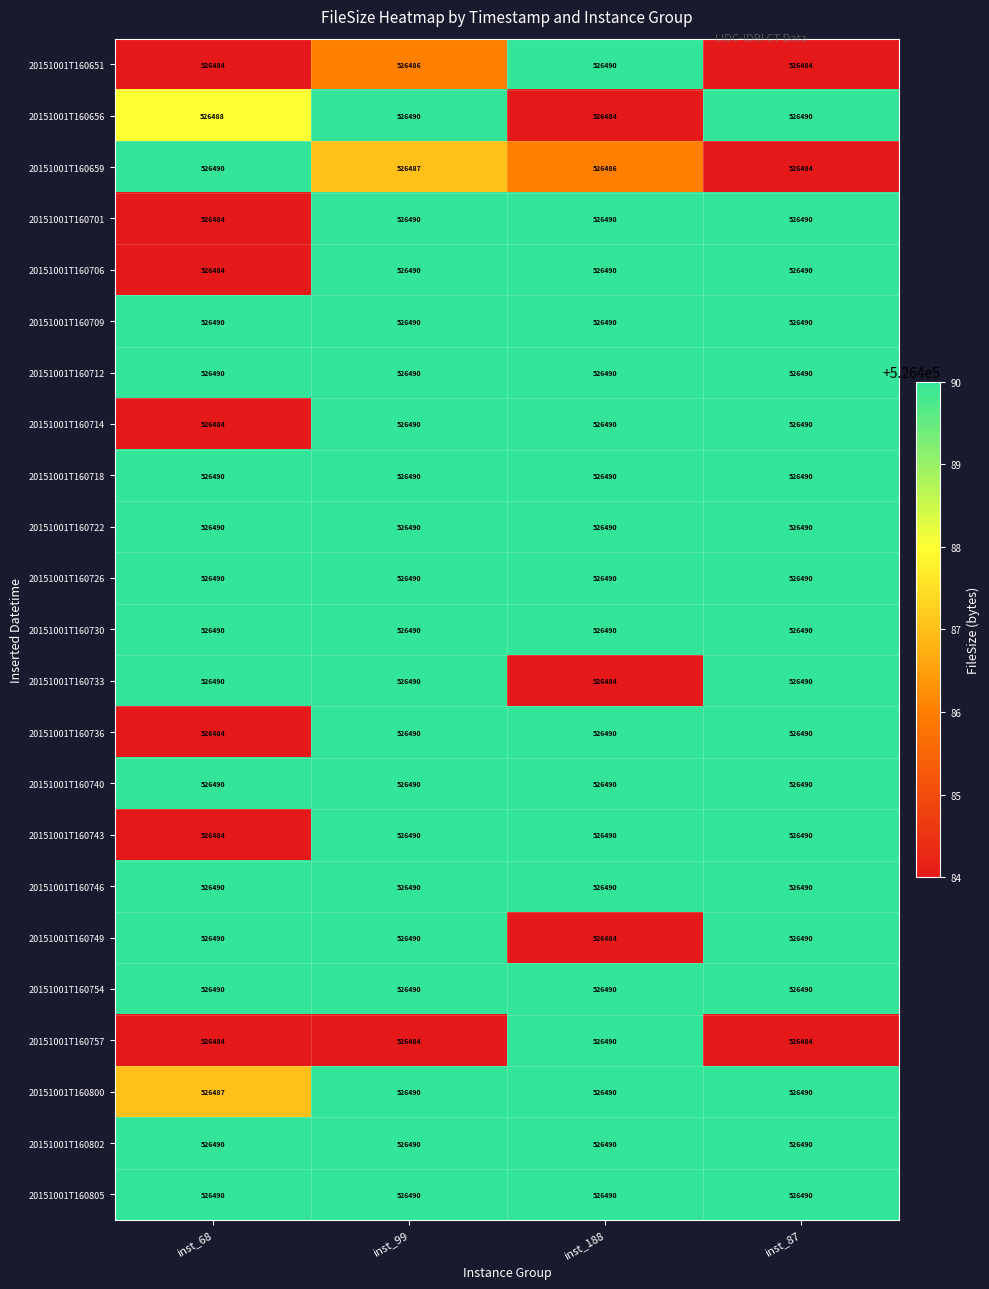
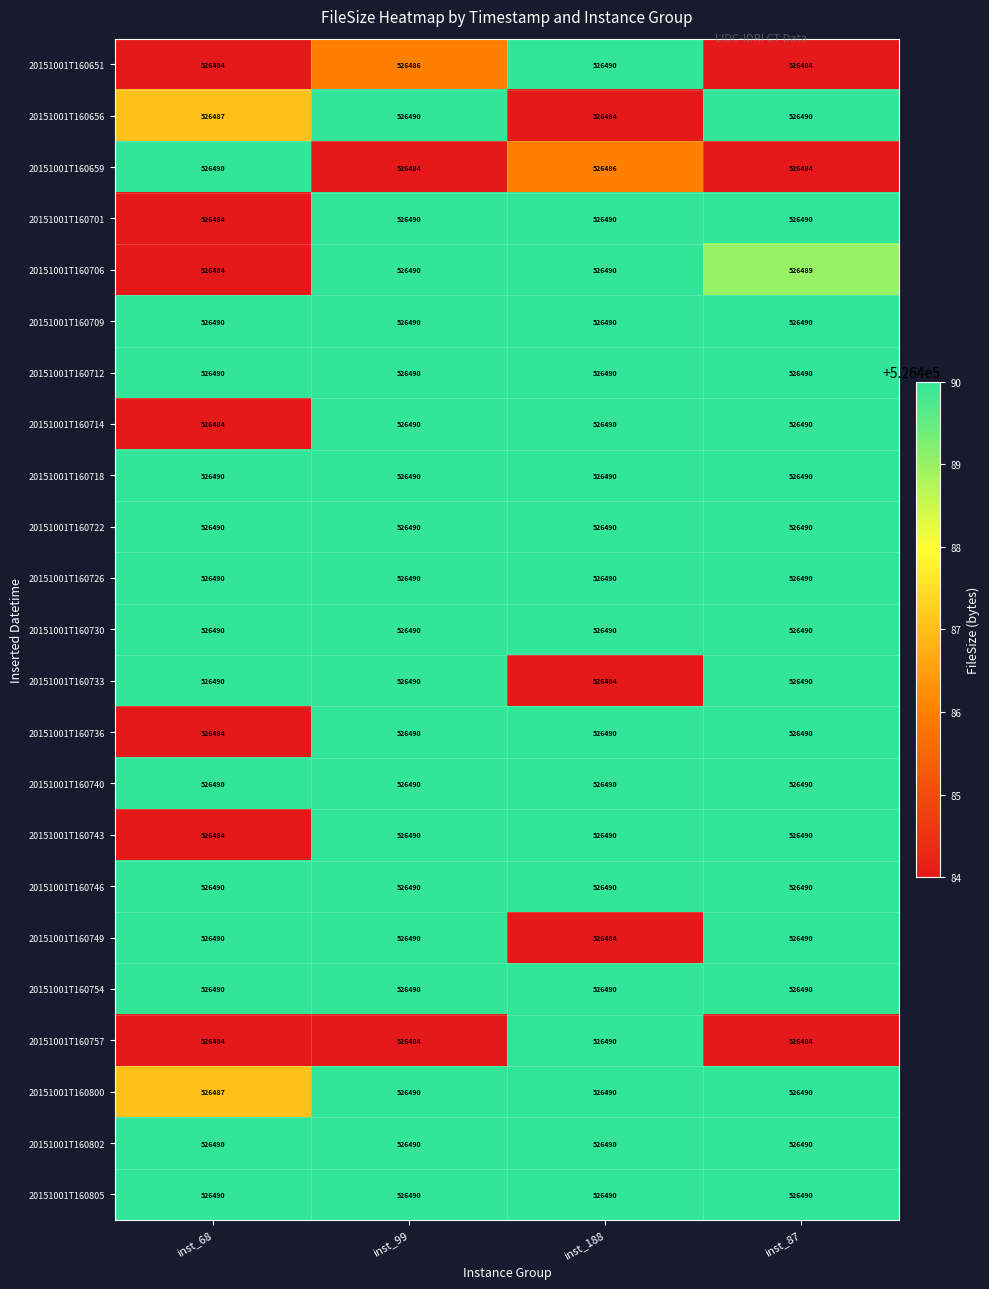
  {
    "20151001T160651": {
      "inst_68": 526484,
      "inst_99": 526486,
      "inst_188": 526490,
      "inst_87": 526484
    },
    "20151001T160656": {
-     "inst_68": 526488,
+     "inst_68": 526487,
      "inst_99": 526490,
      "inst_188": 526484,
      "inst_87": 526490
    },
    "20151001T160659": {
      "inst_68": 526490,
-     "inst_99": 526487,
+     "inst_99": 526484,
      "inst_188": 526486,
      "inst_87": 526484
    },
    "20151001T160701": {
      "inst_68": 526484,
      "inst_99": 526490,
      "inst_188": 526490,
      "inst_87": 526490
    },
    "20151001T160706": {
      "inst_68": 526484,
      "inst_99": 526490,
      "inst_188": 526490,
-     "inst_87": 526490
+     "inst_87": 526489
    },
    "20151001T160709": {
      "inst_68": 526490,
      "inst_99": 526490,
      "inst_188": 526490,
      "inst_87": 526490
    },
    "20151001T160712": {
      "inst_68": 526490,
      "inst_99": 526490,
      "inst_188": 526490,
      "inst_87": 526490
    },
    "20151001T160714": {
      "inst_68": 526484,
      "inst_99": 526490,
      "inst_188": 526490,
      "inst_87": 526490
    },
    "20151001T160718": {
      "inst_68": 526490,
      "inst_99": 526490,
      "inst_188": 526490,
      "inst_87": 526490
    },
    "20151001T160722": {
      "inst_68": 526490,
      "inst_99": 526490,
      "inst_188": 526490,
      "inst_87": 526490
    },
    "20151001T160726": {
      "inst_68": 526490,
      "inst_99": 526490,
      "inst_188": 526490,
      "inst_87": 526490
    },
    "20151001T160730": {
      "inst_68": 526490,
      "inst_99": 526490,
      "inst_188": 526490,
      "inst_87": 526490
    },
    "20151001T160733": {
      "inst_68": 526490,
      "inst_99": 526490,
      "inst_188": 526484,
      "inst_87": 526490
    },
    "20151001T160736": {
      "inst_68": 526484,
      "inst_99": 526490,
      "inst_188": 526490,
      "inst_87": 526490
    },
    "20151001T160740": {
      "inst_68": 526490,
      "inst_99": 526490,
      "inst_188": 526490,
      "inst_87": 526490
    },
    "20151001T160743": {
      "inst_68": 526484,
      "inst_99": 526490,
      "inst_188": 526490,
      "inst_87": 526490
    },
    "20151001T160746": {
      "inst_68": 526490,
      "inst_99": 526490,
      "inst_188": 526490,
      "inst_87": 526490
    },
    "20151001T160749": {
      "inst_68": 526490,
      "inst_99": 526490,
      "inst_188": 526484,
      "inst_87": 526490
    },
    "20151001T160754": {
      "inst_68": 526490,
      "inst_99": 526490,
      "inst_188": 526490,
      "inst_87": 526490
    },
    "20151001T160757": {
      "inst_68": 526484,
      "inst_99": 526484,
      "inst_188": 526490,
      "inst_87": 526484
    },
    "20151001T160800": {
      "inst_68": 526487,
      "inst_99": 526490,
      "inst_188": 526490,
      "inst_87": 526490
    },
    "20151001T160802": {
      "inst_68": 526490,
      "inst_99": 526490,
      "inst_188": 526490,
      "inst_87": 526490
    },
    "20151001T160805": {
      "inst_68": 526490,
      "inst_99": 526490,
      "inst_188": 526490,
      "inst_87": 526490
    }
  }
